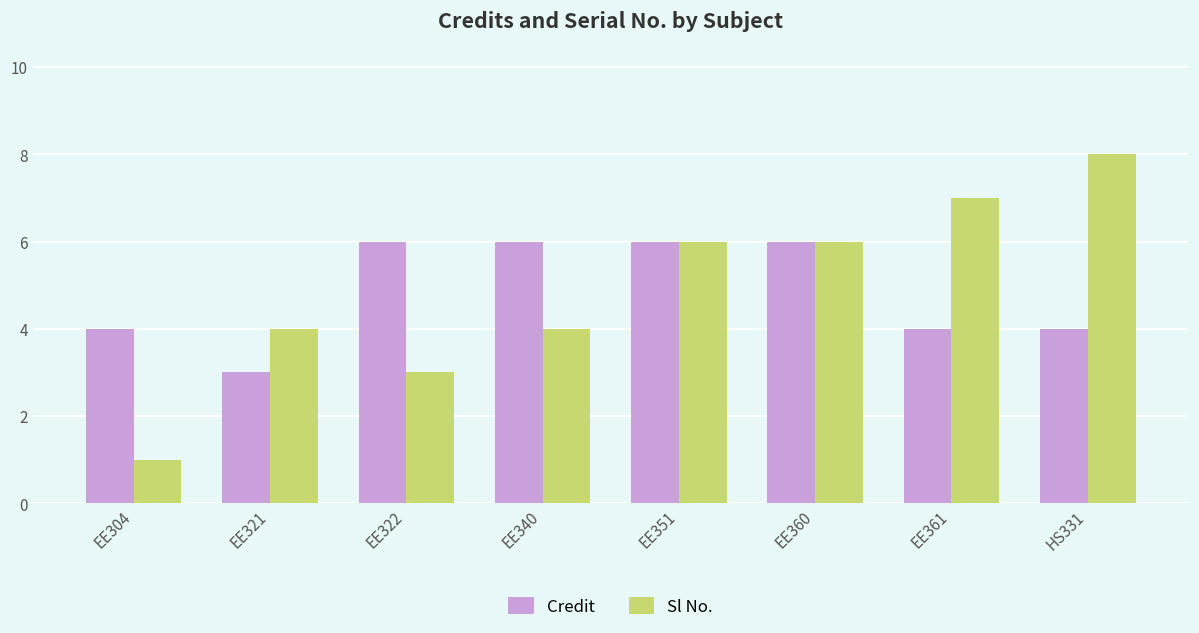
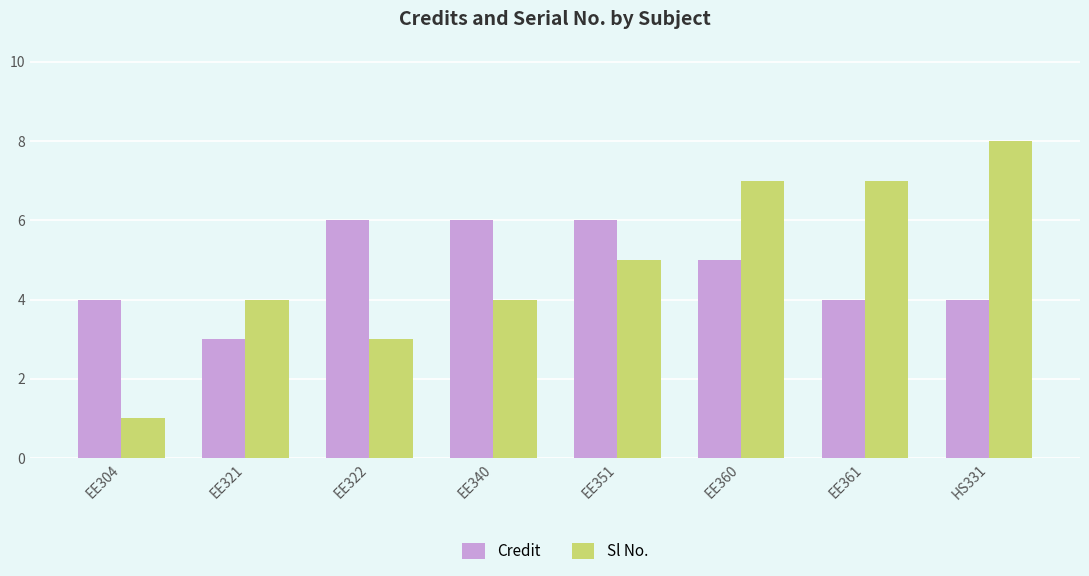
  {
    "Credit": {
      "EE304": 4,
      "EE321": 3,
      "EE322": 6,
      "EE340": 6,
      "EE351": 6,
-     "EE360": 6,
+     "EE360": 5,
      "EE361": 4,
      "HS331": 4
    },
    "Sl No.": {
      "EE304": 1,
      "EE321": 4,
      "EE322": 3,
      "EE340": 4,
-     "EE351": 6,
-     "EE360": 6,
+     "EE351": 5,
+     "EE360": 7,
      "EE361": 7,
      "HS331": 8
    }
  }
